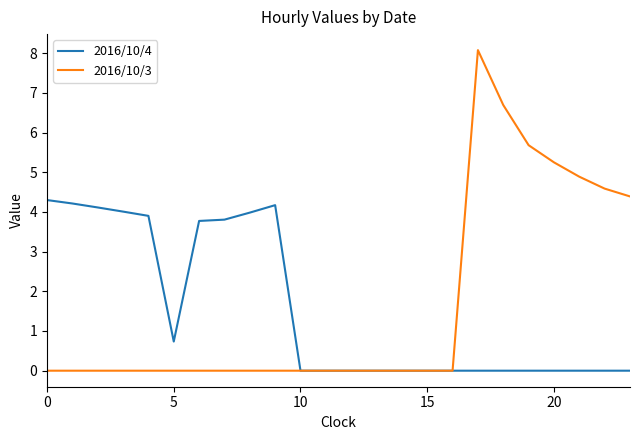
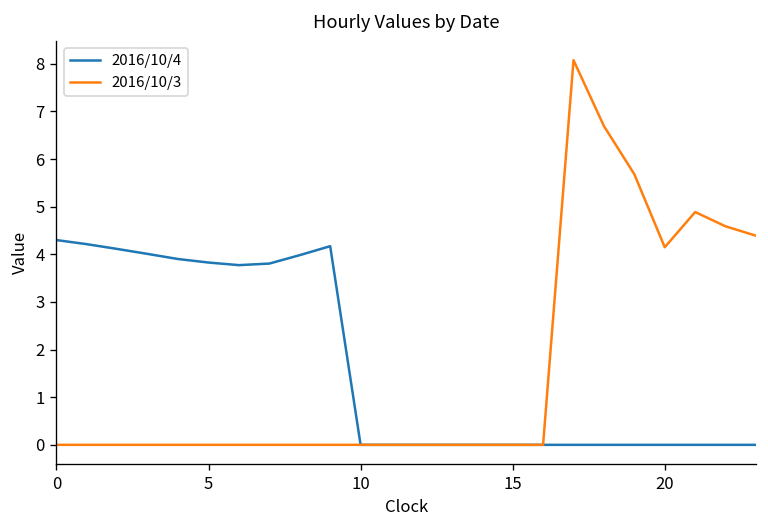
  {
    "2016/10/4": {
      "0": 4.3,
-     "5": 0.7,
+     "5": 3.8,
      "20": 0.0
    },
    "2016/10/3": {
      "0": 0.0,
      "5": 0.0,
-     "20": 5.2
+     "20": 4.1
    }
  }
